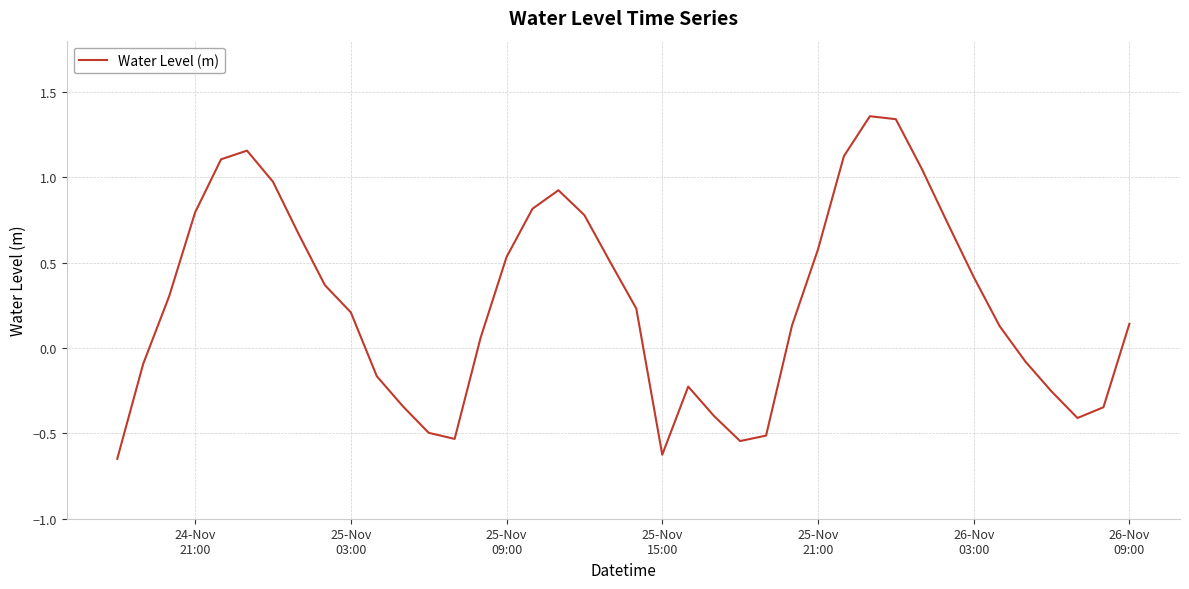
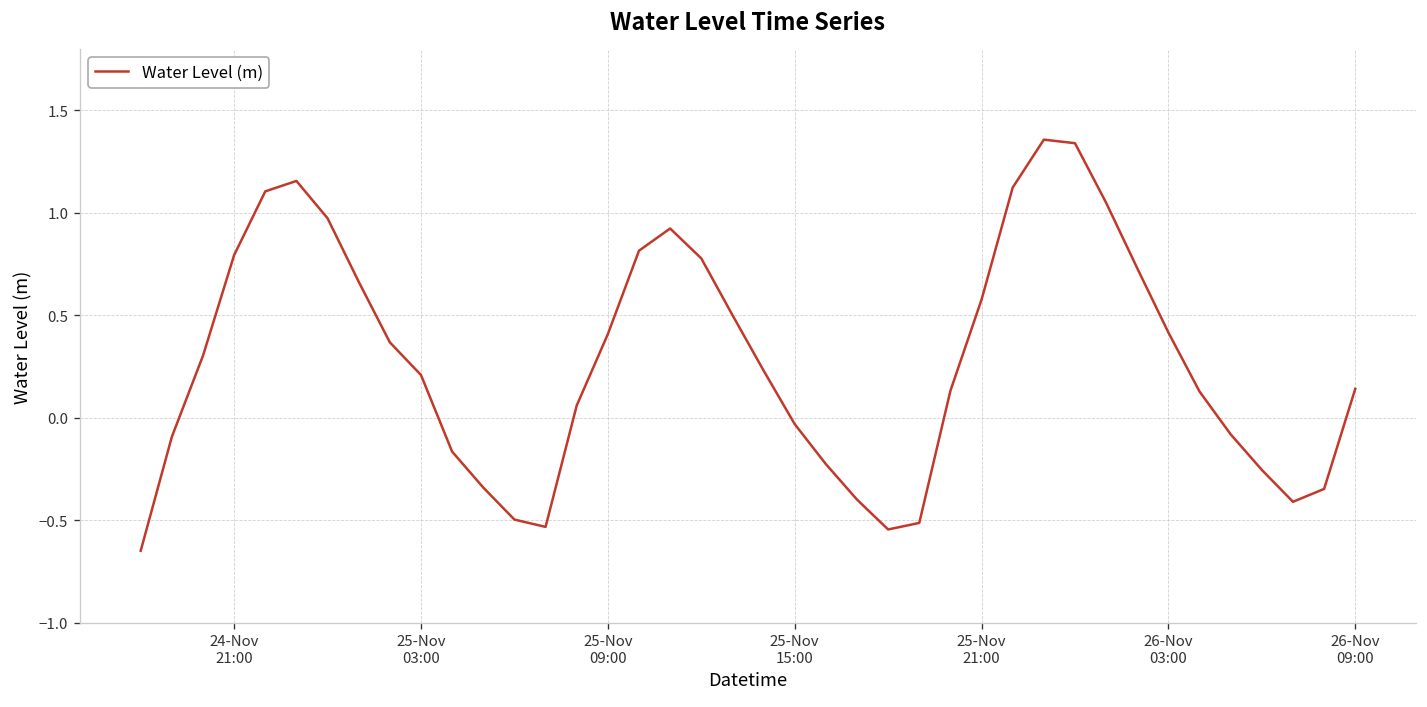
  {
    "24-Nov 21:00": 0.79,
    "25-Nov 03:00": 0.21,
-   "25-Nov 09:00": 0.53,
-   "25-Nov 15:00": -0.63,
+   "25-Nov 09:00": 0.41,
+   "25-Nov 15:00": -0.03,
    "25-Nov 21:00": 0.58,
    "26-Nov 03:00": 0.42,
    "26-Nov 09:00": 0.14
  }
